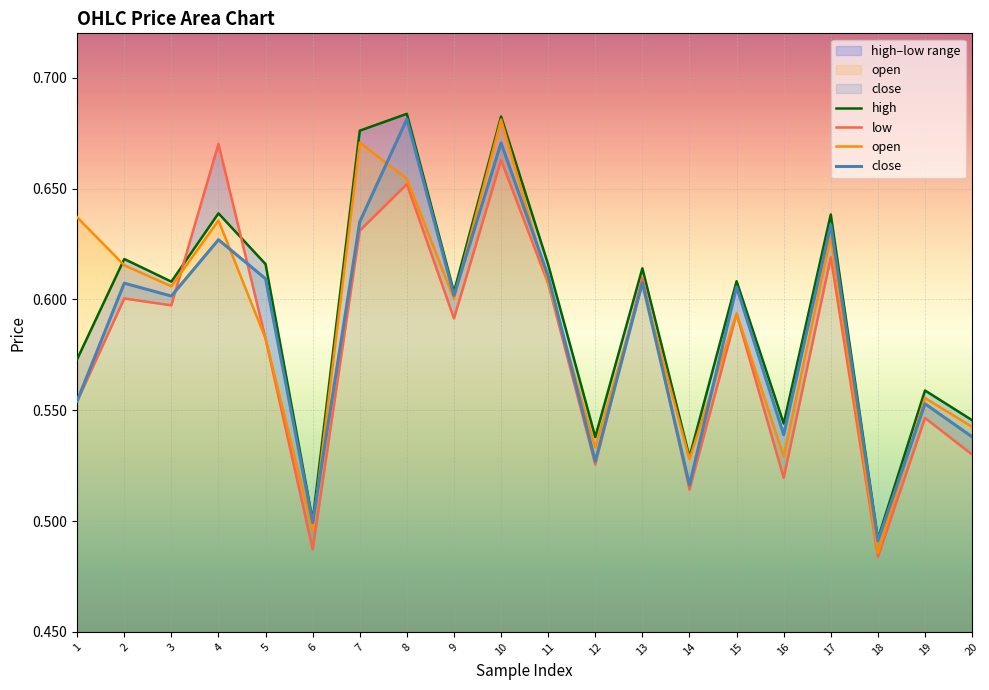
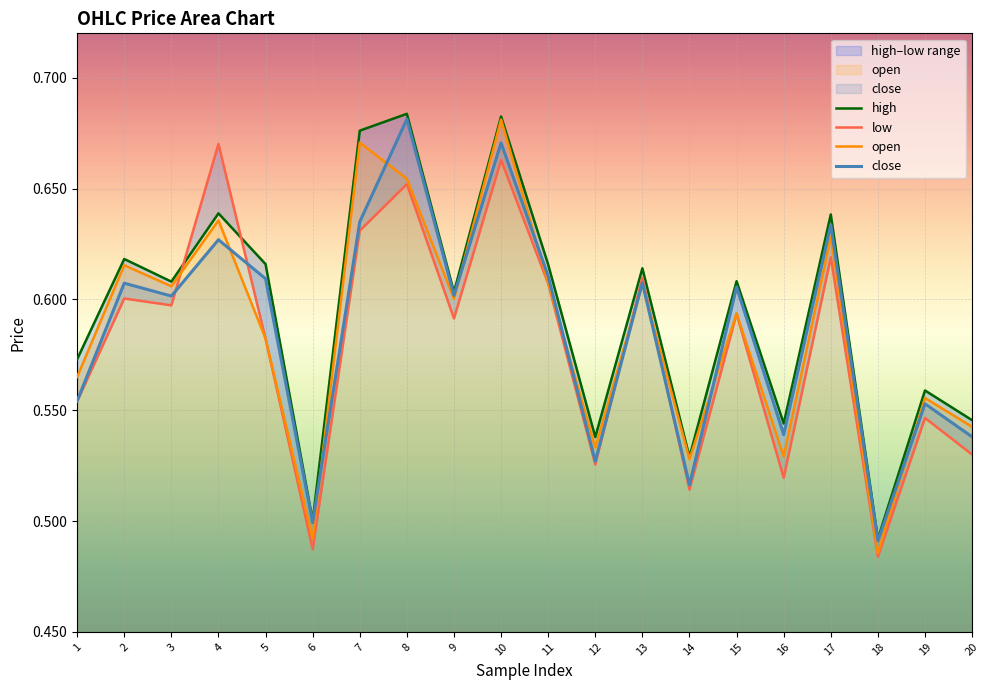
  {
    "high": {
      "4": 0.639
    },
    "low": {
      "2": 0.600,
      "3": 0.597,
      "6": 0.487,
      "7": 0.631,
      "8": 0.652,
      "9": 0.591,
      "10": 0.663,
      "12": 0.526,
      "13": 0.610,
      "14": 0.514,
      "16": 0.520,
      "17": 0.619,
      "18": 0.484,
      "19": 0.547,
      "20": 0.530
    },
    "open": {
-     "1": 0.637,
+     "1": 0.565,
      "2": 0.615,
      "3": 0.606,
      "4": 0.636,
-     "6": 0.496,
+     "6": 0.492,
      "7": 0.671,
      "8": 0.654,
      "9": 0.600,
      "10": 0.681,
      "12": 0.533,
      "16": 0.529,
      "17": 0.628,
      "18": 0.486,
      "19": 0.556,
      "20": 0.543
    }
  }
